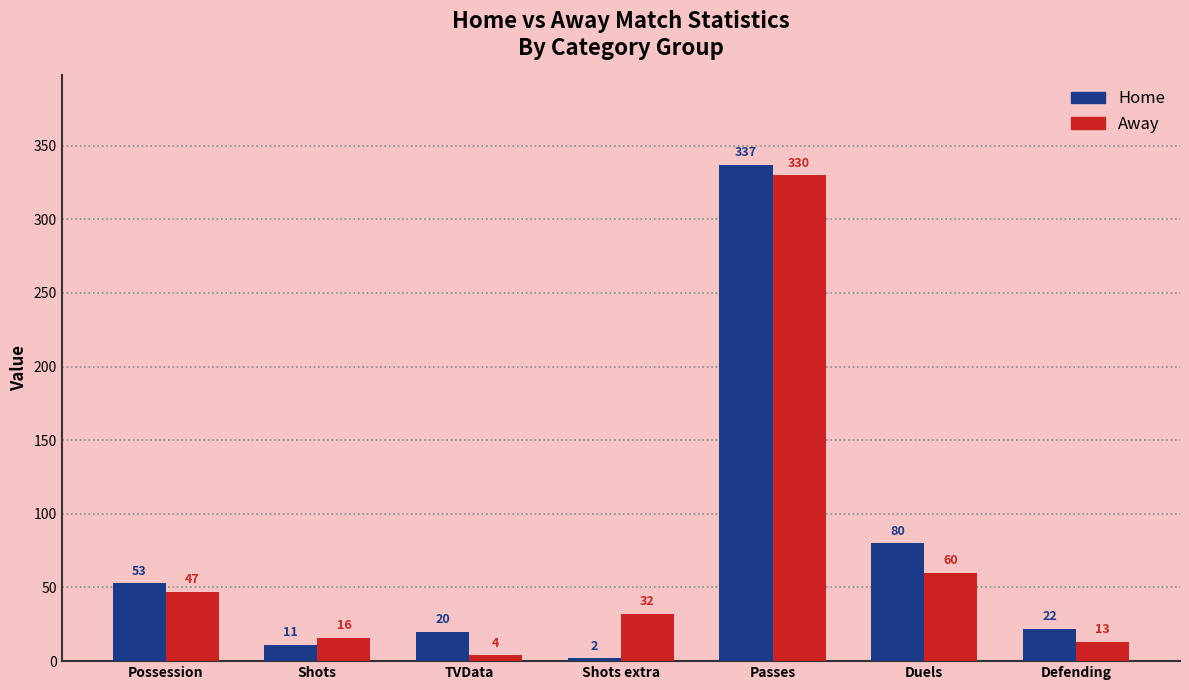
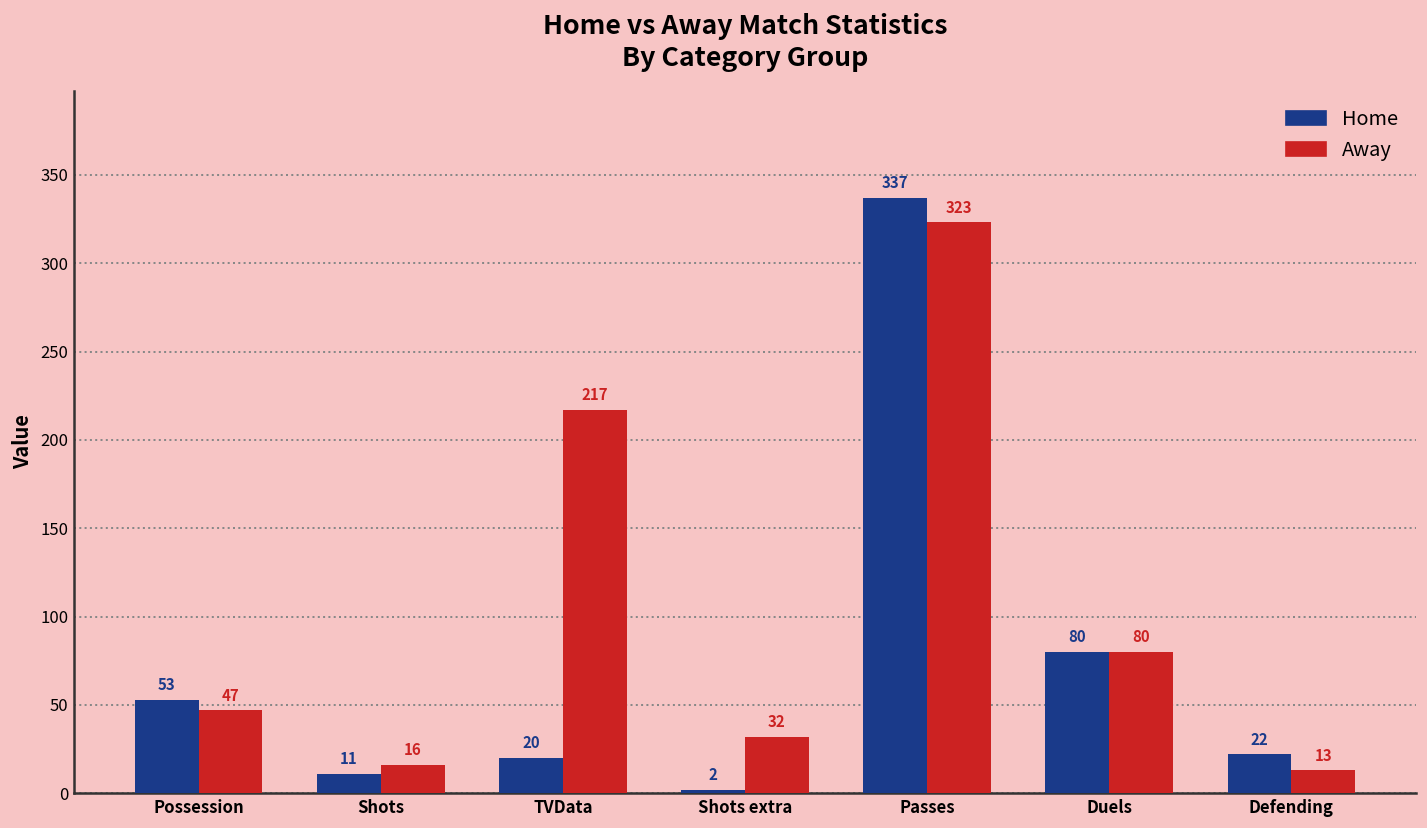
  {
    "Home": {
      "Possession": 53,
      "Shots": 11,
      "TVData": 20,
      "Shots extra": 2,
      "Passes": 337,
      "Duels": 80,
      "Defending": 22
    },
    "Away": {
      "Possession": 47,
      "Shots": 16,
-     "TVData": 4,
+     "TVData": 217,
      "Shots extra": 32,
-     "Passes": 330,
-     "Duels": 60,
+     "Passes": 323,
+     "Duels": 80,
      "Defending": 13
    }
  }
